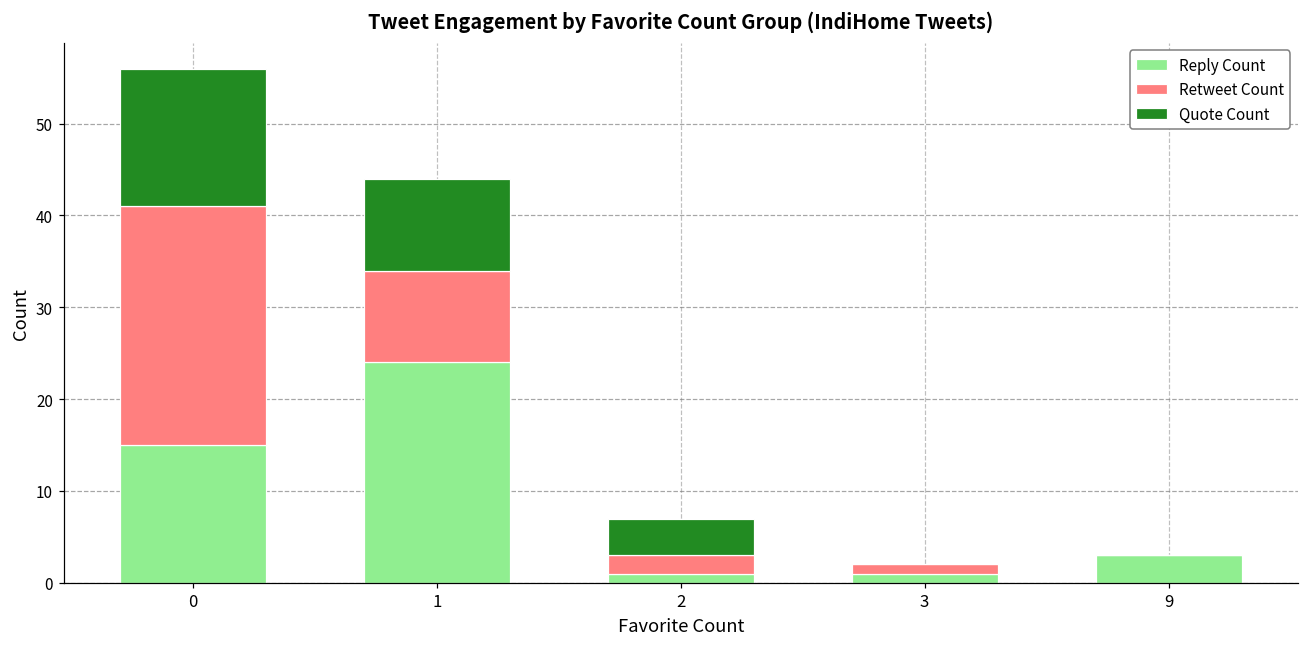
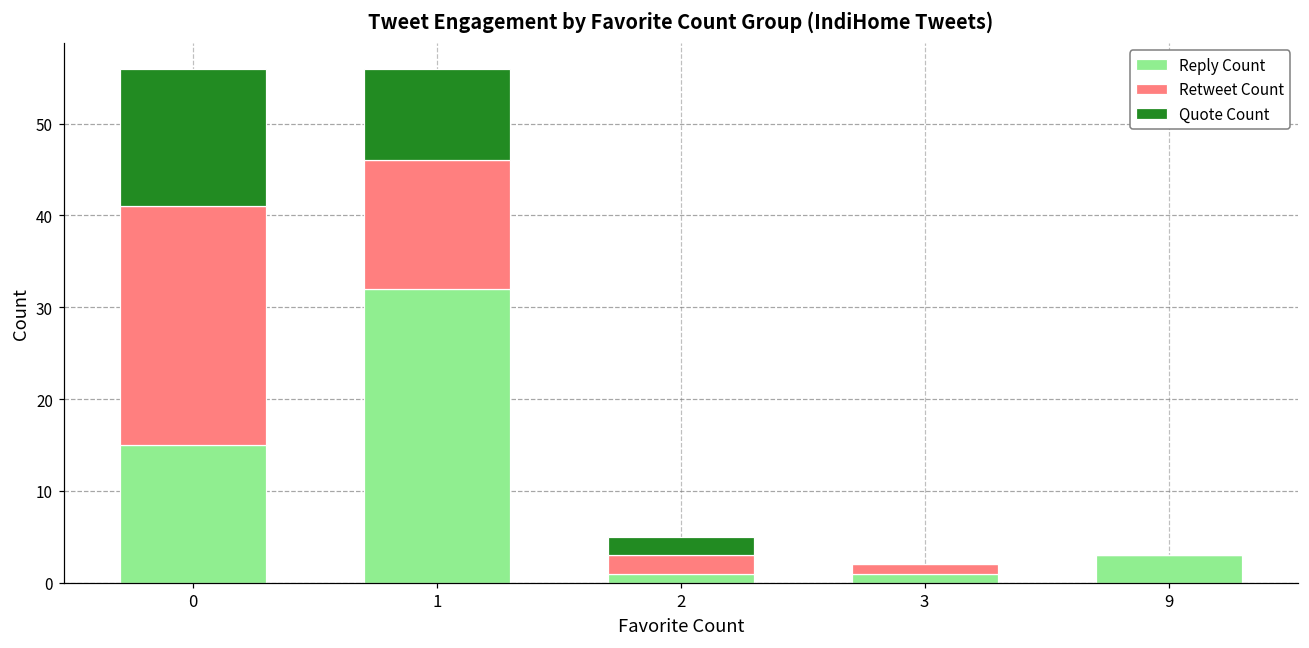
  {
    "Reply Count": {
      "0": 15,
-     "1": 24,
+     "1": 32,
      "2": 1,
      "3": 1,
      "9": 3
    },
    "Retweet Count": {
      "0": 26,
-     "1": 10,
+     "1": 14,
      "2": 2,
      "3": 1,
      "9": 0
    },
    "Quote Count": {
      "0": 15,
      "1": 10,
-     "2": 4,
+     "2": 2,
      "3": 0,
      "9": 0
    }
  }
